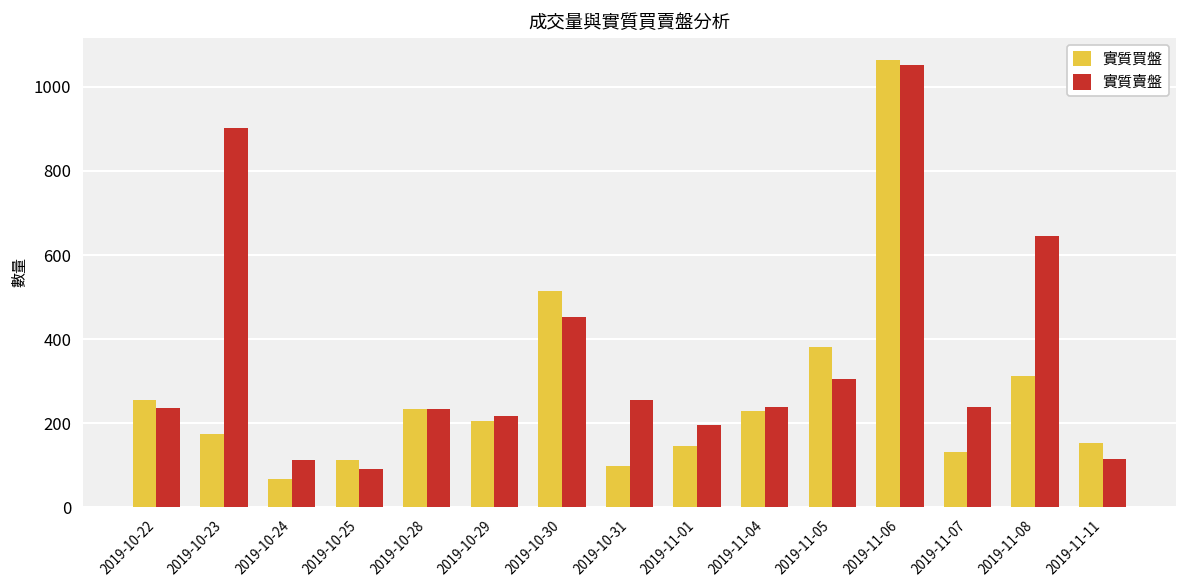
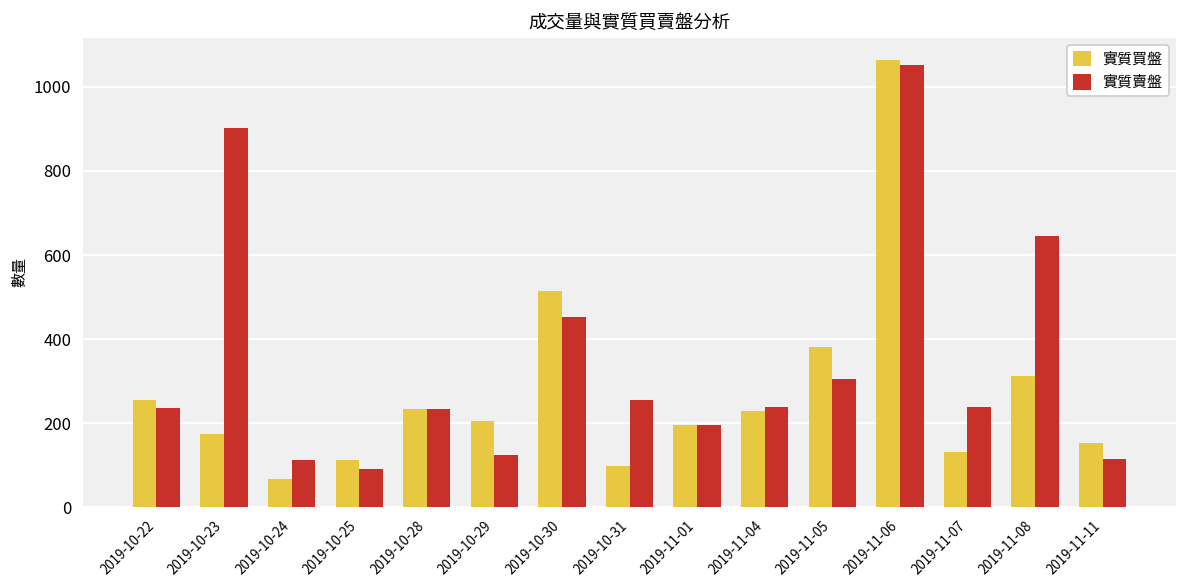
  {
    "實質買盤": {
      "2019-10-22": 250,
      "2019-10-23": 170,
      "2019-10-24": 70,
      "2019-10-25": 110,
      "2019-10-28": 230,
      "2019-10-29": 210,
      "2019-10-30": 510,
      "2019-10-31": 100,
-     "2019-11-01": 150,
+     "2019-11-01": 200,
      "2019-11-04": 230,
      "2019-11-05": 380,
      "2019-11-06": 1060,
      "2019-11-07": 130,
      "2019-11-08": 310,
      "2019-11-11": 150
    },
    "實質賣盤": {
      "2019-10-22": 240,
      "2019-10-23": 900,
      "2019-10-24": 110,
      "2019-10-25": 90,
      "2019-10-28": 230,
-     "2019-10-29": 220,
+     "2019-10-29": 130,
      "2019-10-30": 450,
      "2019-10-31": 250,
      "2019-11-01": 200,
      "2019-11-04": 240,
      "2019-11-05": 300,
      "2019-11-06": 1050,
      "2019-11-07": 240,
      "2019-11-08": 650,
      "2019-11-11": 120
    }
  }
